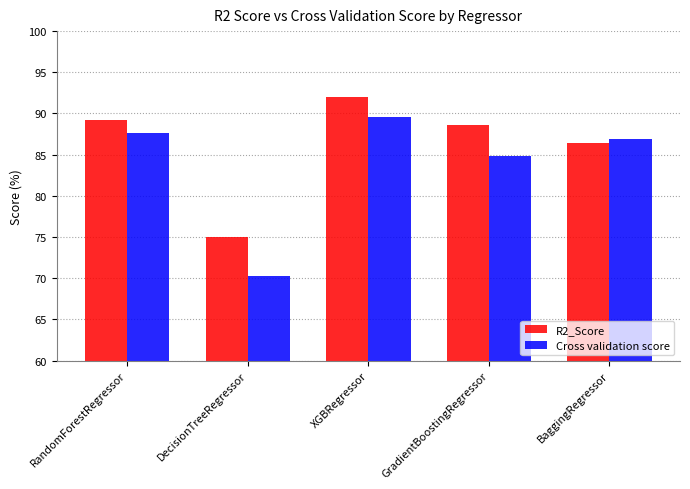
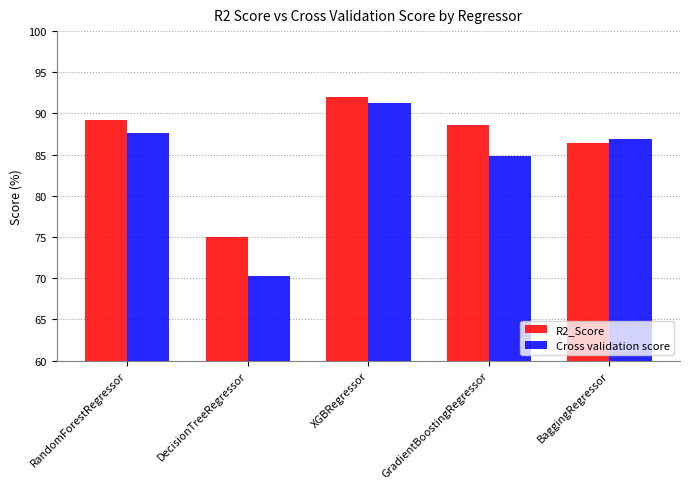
  {
    "R2_Score": {
      "RandomForestRegressor": 89,
      "DecisionTreeRegressor": 75,
      "XGBRegressor": 92,
      "GradientBoostingRegressor": 89,
      "BaggingRegressor": 86
    },
    "Cross validation score": {
      "RandomForestRegressor": 88,
      "DecisionTreeRegressor": 70,
-     "XGBRegressor": 90,
+     "XGBRegressor": 91,
      "GradientBoostingRegressor": 85,
      "BaggingRegressor": 87
    }
  }
